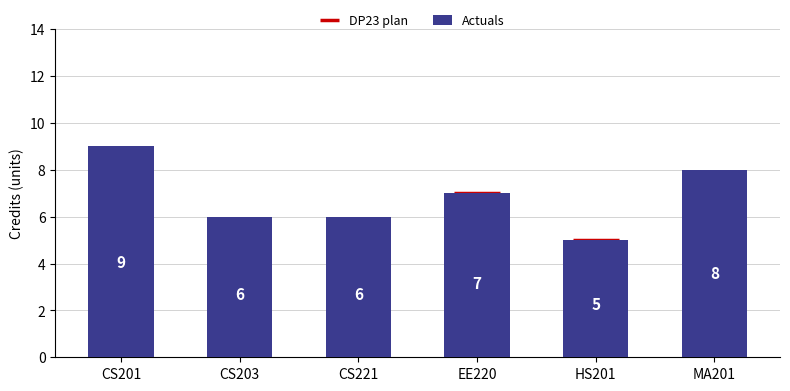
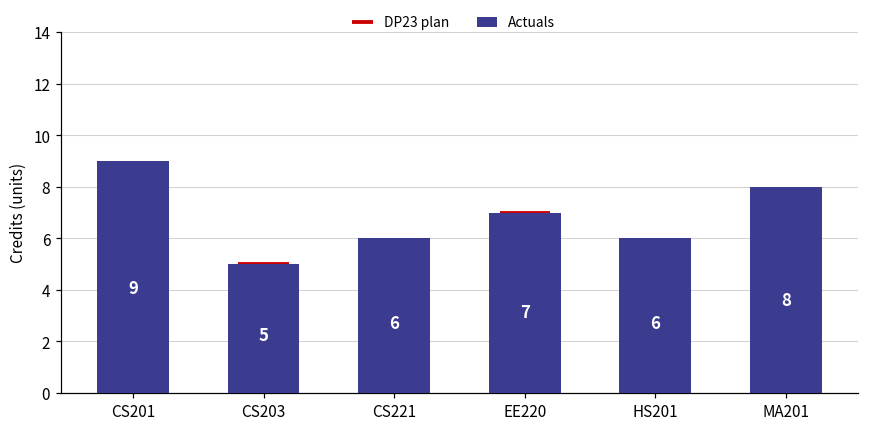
  {
    "Actuals": {
      "CS201": 9,
-     "CS203": 6,
+     "CS203": 5,
      "CS221": 6,
      "EE220": 7,
-     "HS201": 5,
+     "HS201": 6,
      "MA201": 8
    }
  }
